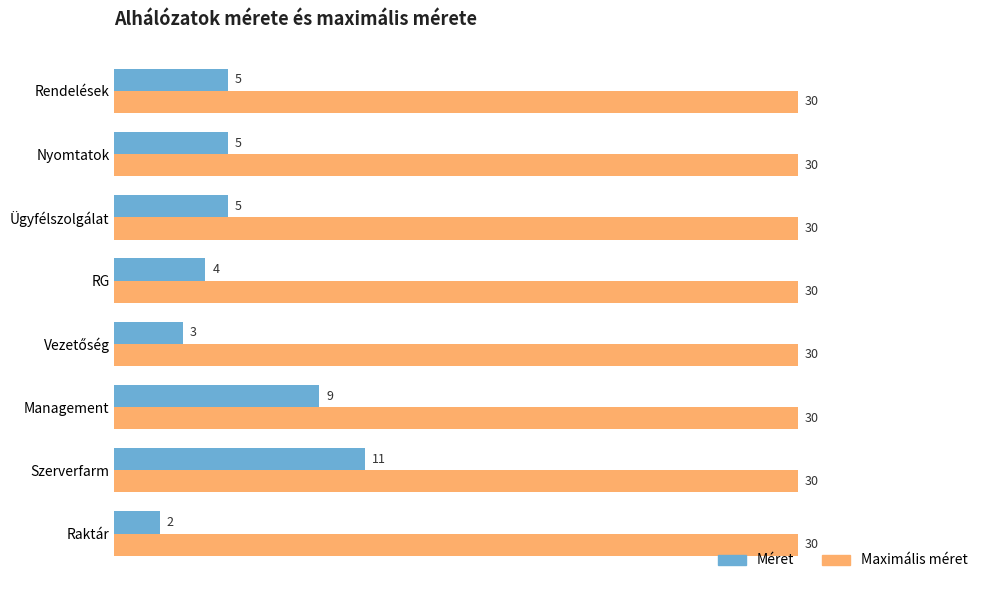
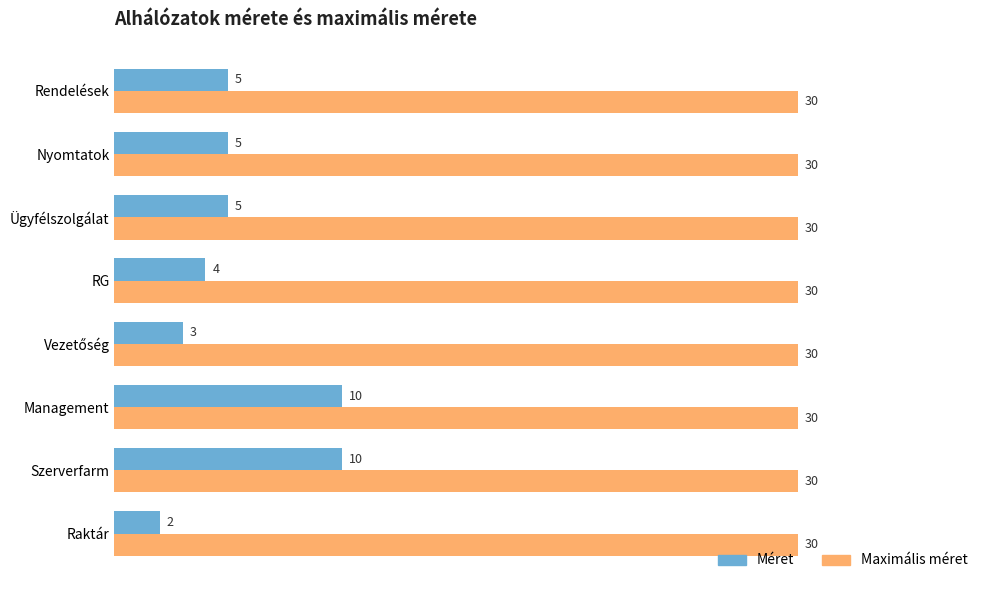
  {
    "Maximális méret": {
      "Rendelések": 30,
      "Nyomtatok": 30,
      "Ügyfélszolgálat": 30,
      "RG": 30,
      "Vezetőség": 30,
      "Management": 30,
      "Szerverfarm": 30,
      "Raktár": 30
    },
    "Méret": {
      "Rendelések": 5,
      "Nyomtatok": 5,
      "Ügyfélszolgálat": 5,
      "RG": 4,
      "Vezetőség": 3,
-     "Management": 9,
-     "Szerverfarm": 11,
+     "Management": 10,
+     "Szerverfarm": 10,
      "Raktár": 2
    }
  }
